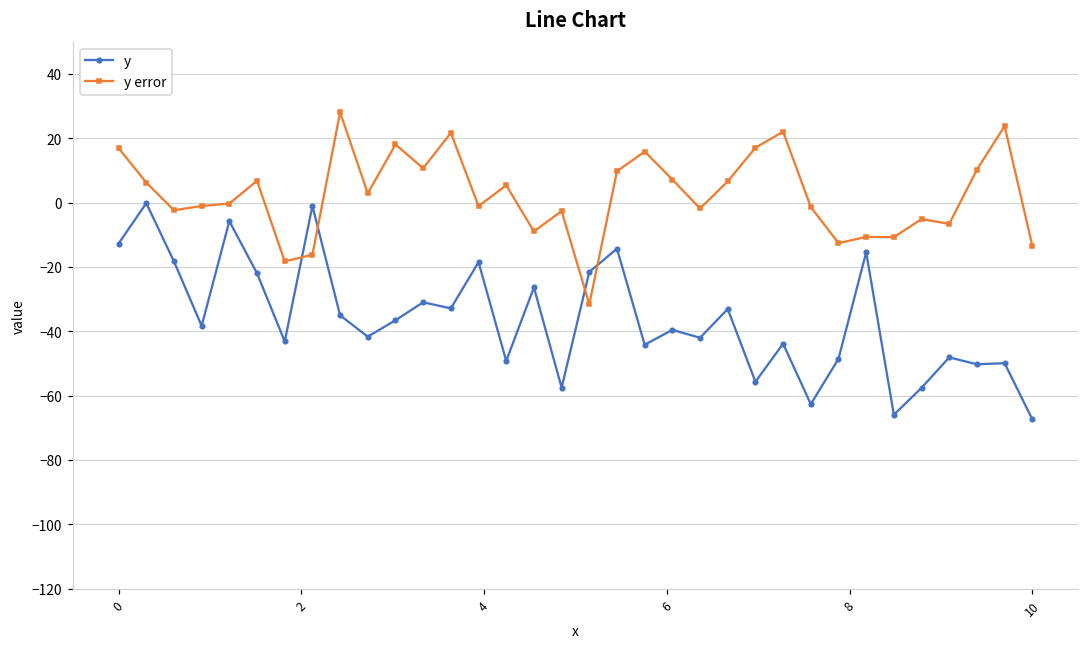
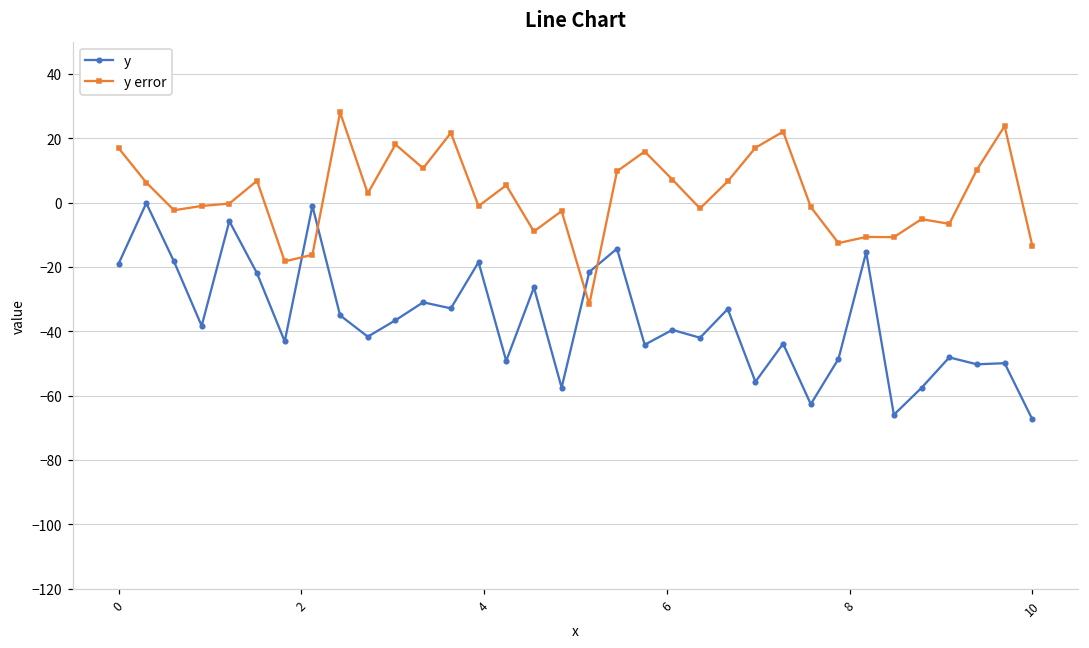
  {
    "y": {
-     "0": -13,
+     "0": -19,
      "10": -67
    },
    "y error": {
      "0": 17,
      "10": -13
    }
  }
